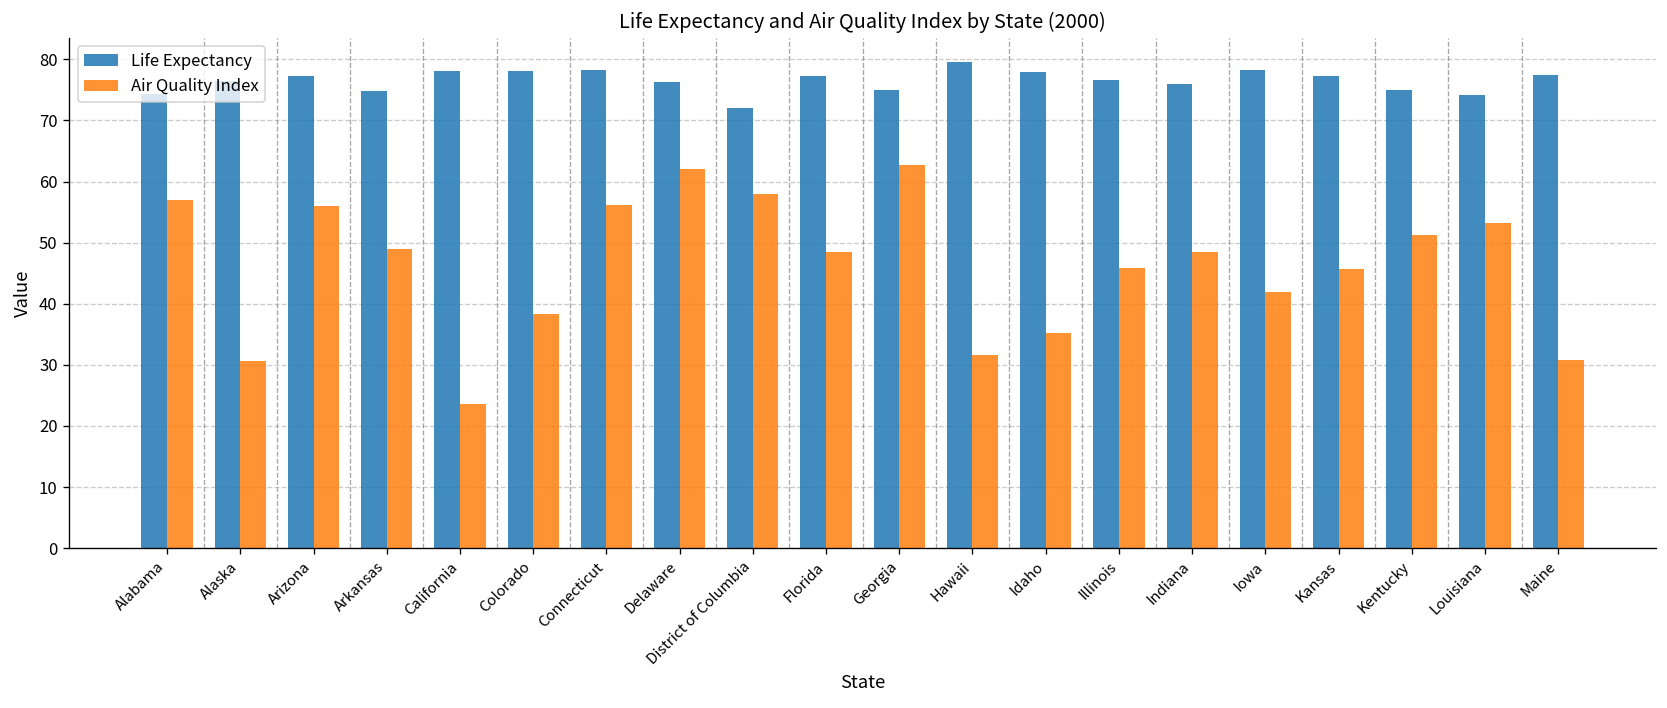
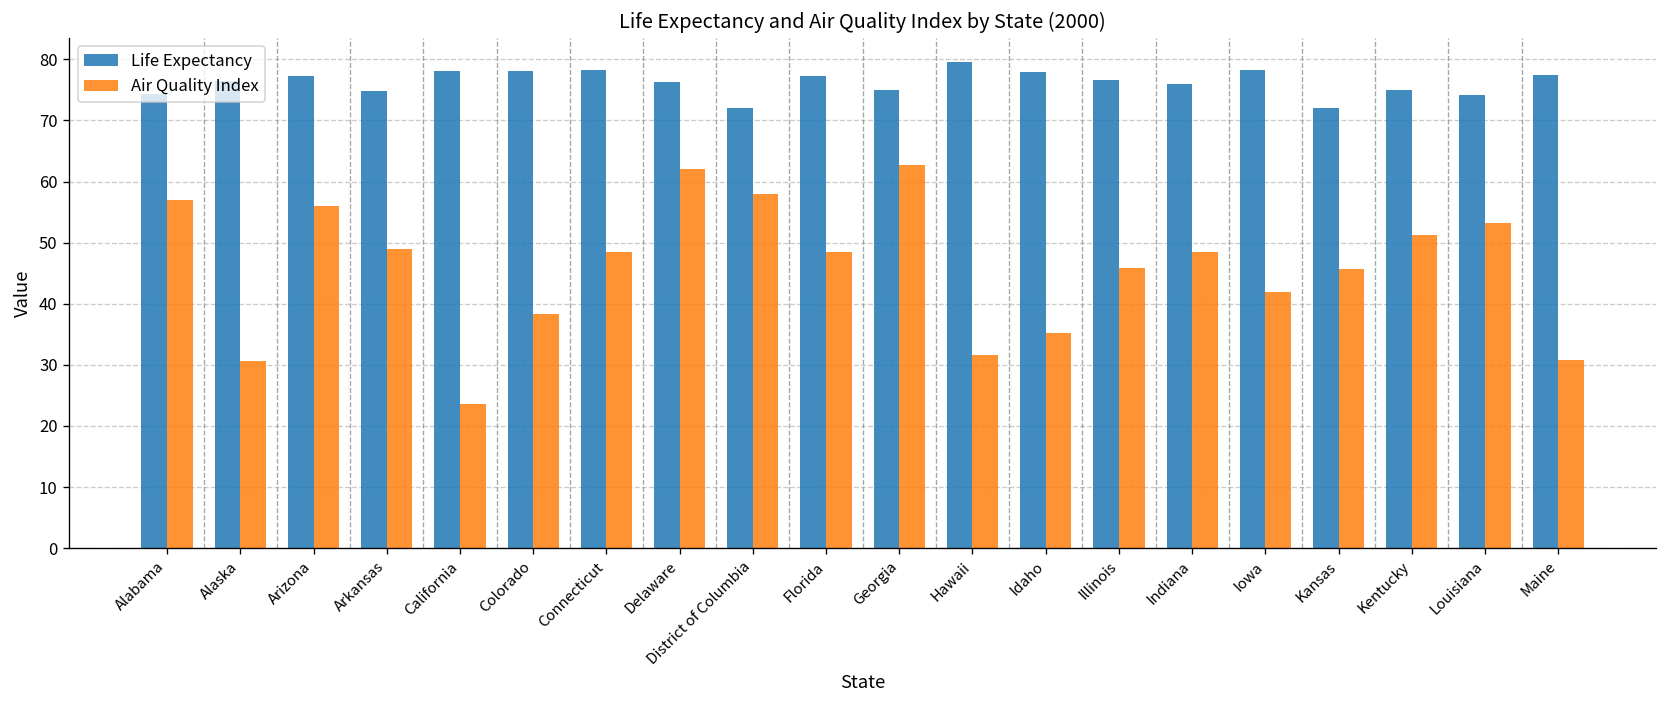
  {
    "Life Expectancy": {
      "Arizona": 77,
      "Arkansas": 75,
      "California": 78,
      "Colorado": 78,
      "Connecticut": 78,
      "Delaware": 76,
      "District of Columbia": 72,
      "Florida": 77,
      "Georgia": 75,
      "Hawaii": 80,
      "Idaho": 78,
      "Illinois": 77,
      "Indiana": 76,
      "Iowa": 78,
-     "Kansas": 77,
+     "Kansas": 72,
      "Kentucky": 75,
      "Louisiana": 74,
      "Maine": 77
    },
    "Air Quality Index": {
      "Alabama": 57,
      "Alaska": 31,
      "Arizona": 56,
      "Arkansas": 49,
      "California": 24,
      "Colorado": 38,
-     "Connecticut": 56,
+     "Connecticut": 48,
      "Delaware": 62,
      "District of Columbia": 58,
      "Florida": 48,
      "Georgia": 63,
      "Hawaii": 32,
      "Idaho": 35,
      "Illinois": 46,
      "Indiana": 48,
      "Iowa": 42,
      "Kansas": 46,
      "Kentucky": 51,
      "Louisiana": 53,
      "Maine": 31
    }
  }
